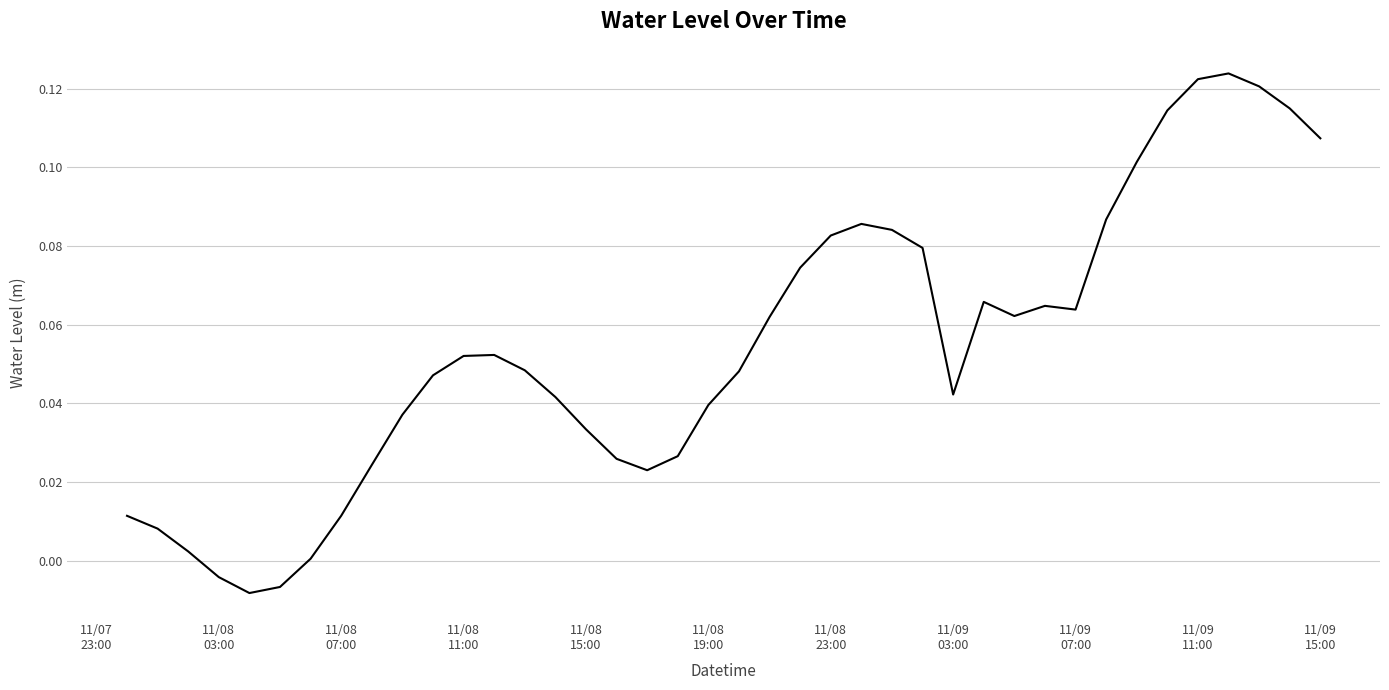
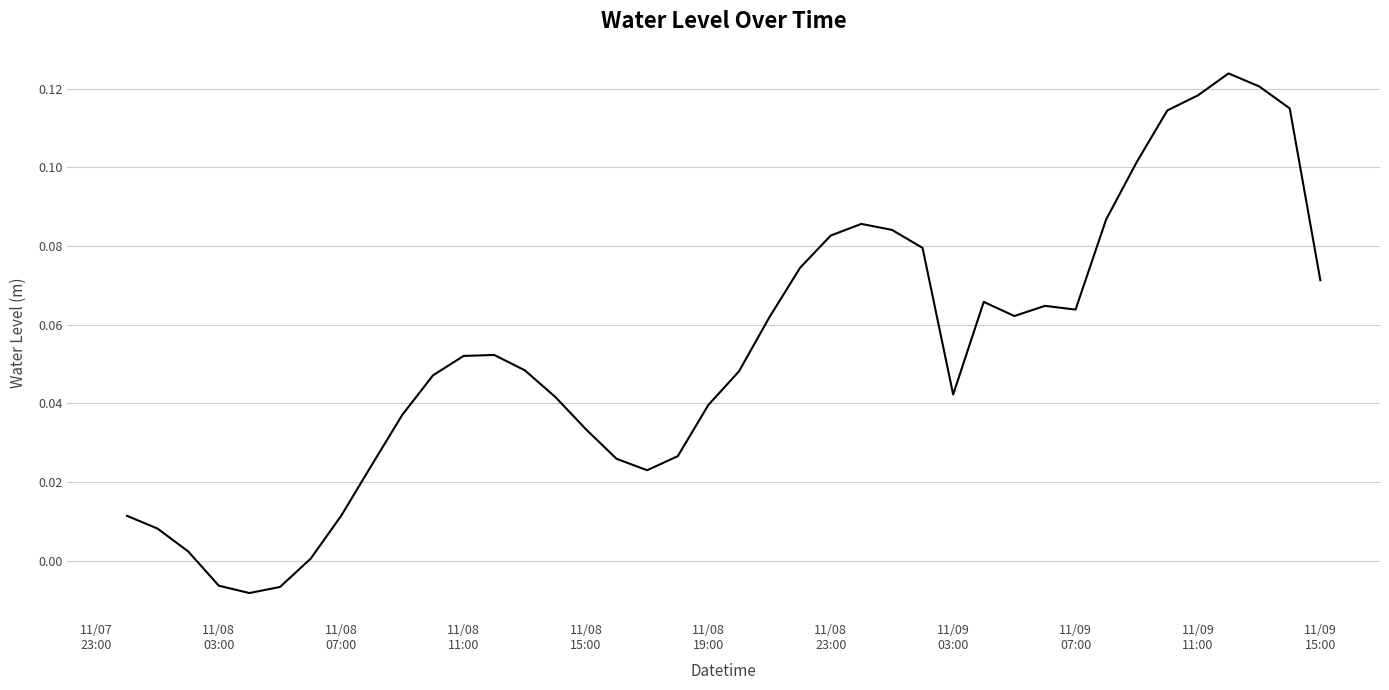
  {
-   "11/08 03:00": -0.004,
+   "11/08 03:00": -0.006,
    "11/08 07:00": 0.011,
    "11/08 11:00": 0.052,
    "11/08 15:00": 0.033,
    "11/08 19:00": 0.040,
    "11/08 23:00": 0.083,
    "11/09 03:00": 0.042,
    "11/09 07:00": 0.064,
-   "11/09 11:00": 0.122,
-   "11/09 15:00": 0.107
+   "11/09 11:00": 0.118,
+   "11/09 15:00": 0.071
  }
